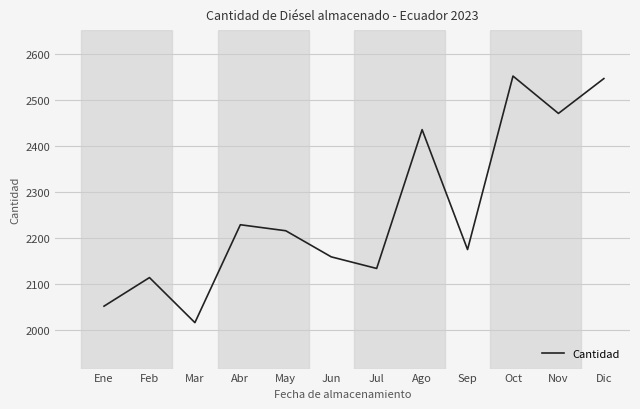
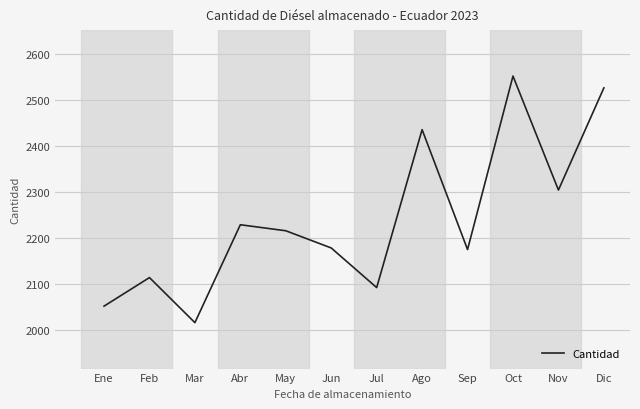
  {
    "Ene": 2050,
    "Feb": 2110,
    "Mar": 2020,
    "Abr": 2230,
    "May": 2220,
-   "Jun": 2160,
-   "Jul": 2130,
+   "Jun": 2180,
+   "Jul": 2090,
    "Ago": 2440,
    "Sep": 2170,
    "Oct": 2550,
-   "Nov": 2470,
-   "Dic": 2550
+   "Nov": 2300,
+   "Dic": 2530
  }
